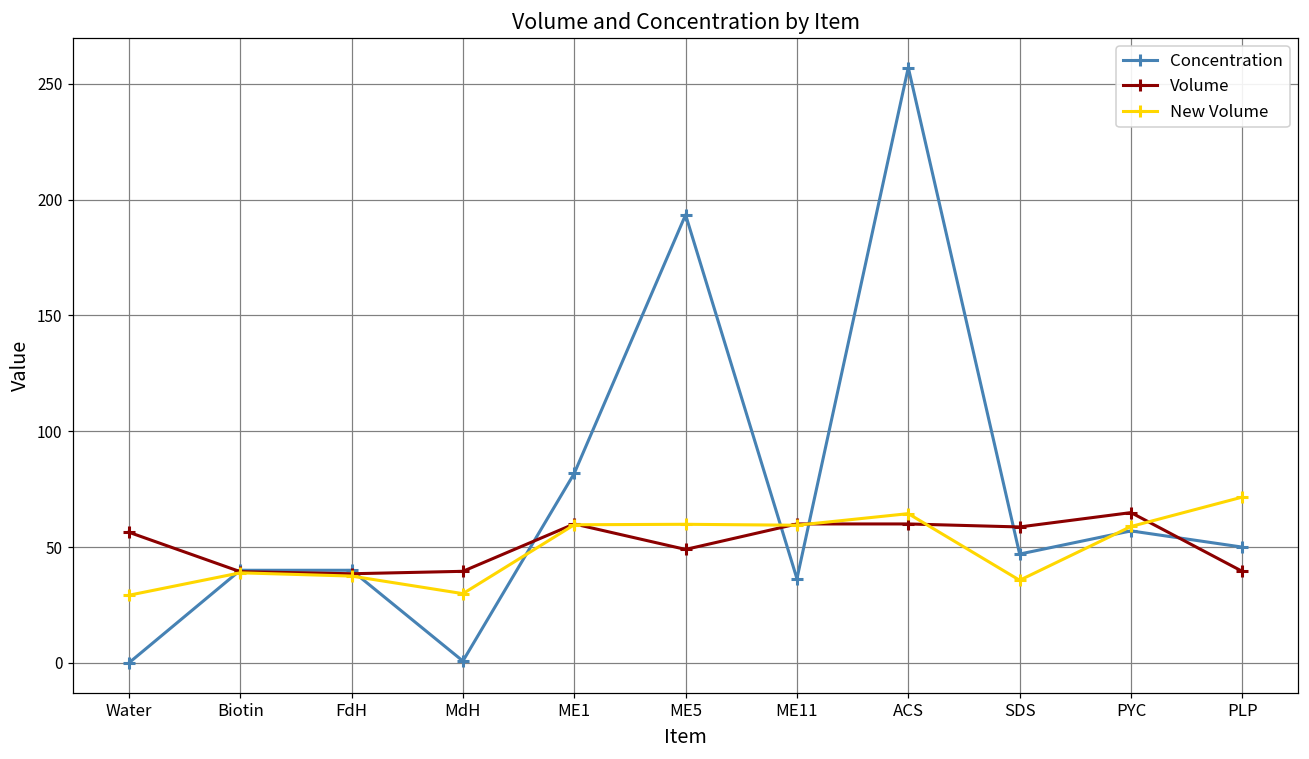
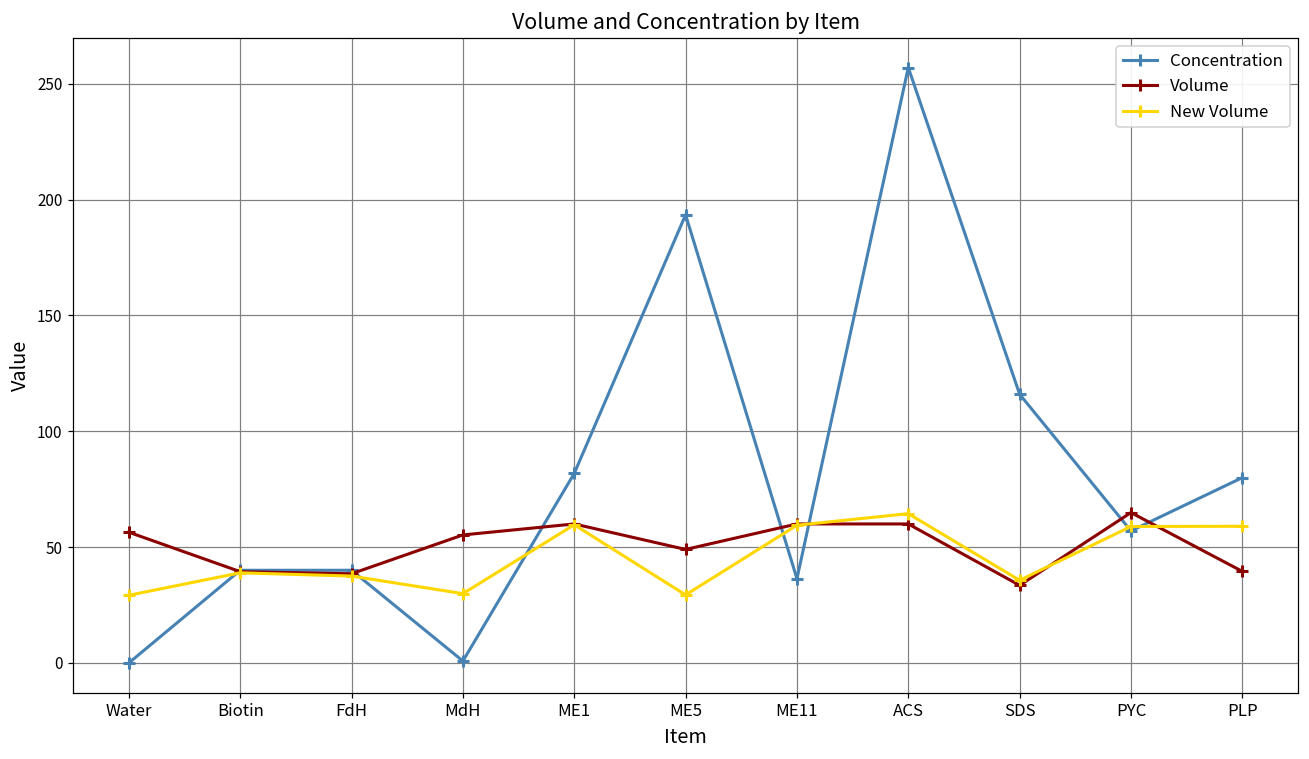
  {
    "Concentration": {
      "Water": 0,
      "FdH": 40,
      "MdH": 1,
      "ME1": 82,
      "ME5": 193,
      "ME11": 36,
      "ACS": 257,
-     "SDS": 47,
+     "SDS": 116,
      "PYC": 57,
-     "PLP": 50
+     "PLP": 80
    },
    "Volume": {
      "Water": 56,
-     "MdH": 40,
+     "MdH": 55,
      "ME5": 49,
      "ACS": 60,
-     "SDS": 59,
+     "SDS": 34,
      "PYC": 65,
      "PLP": 40
    },
    "New Volume": {
      "Water": 29,
      "MdH": 30,
-     "ME5": 60,
+     "ME5": 29,
      "ACS": 64,
      "SDS": 36,
      "PYC": 59,
-     "PLP": 72
+     "PLP": 59
    }
  }
